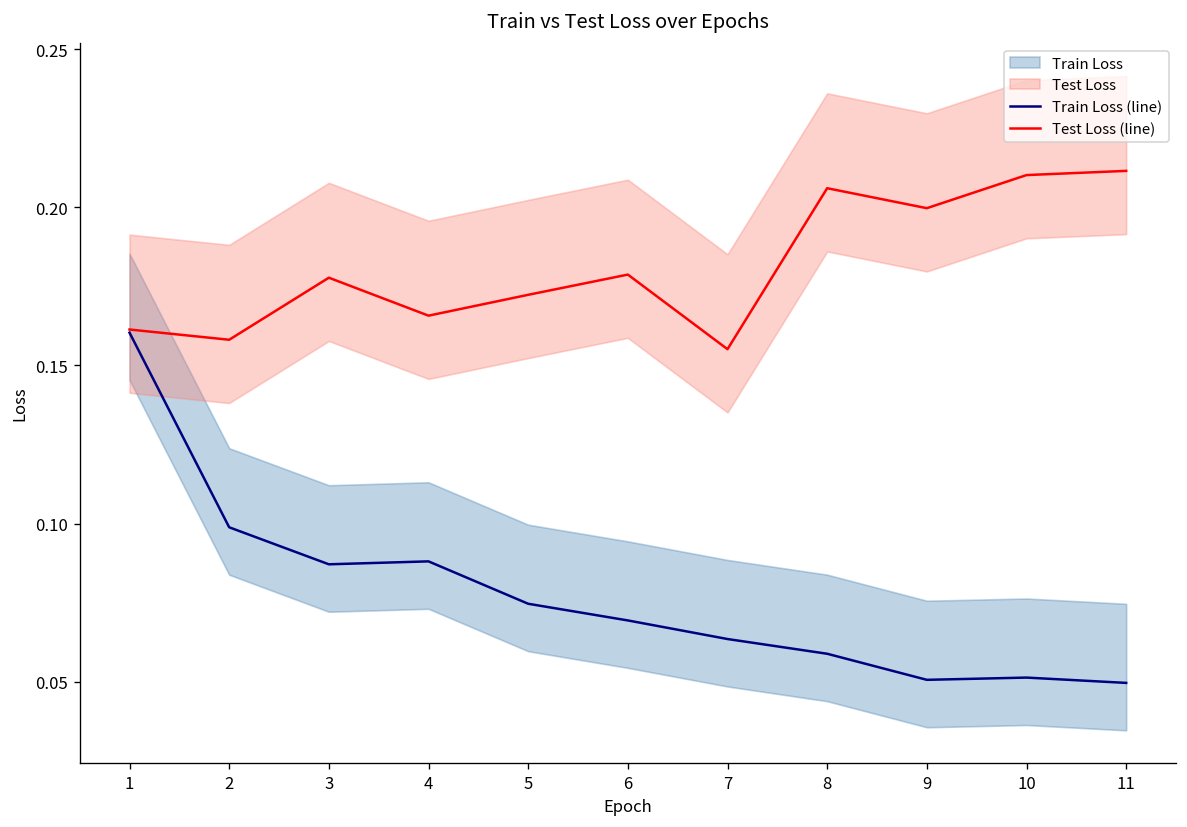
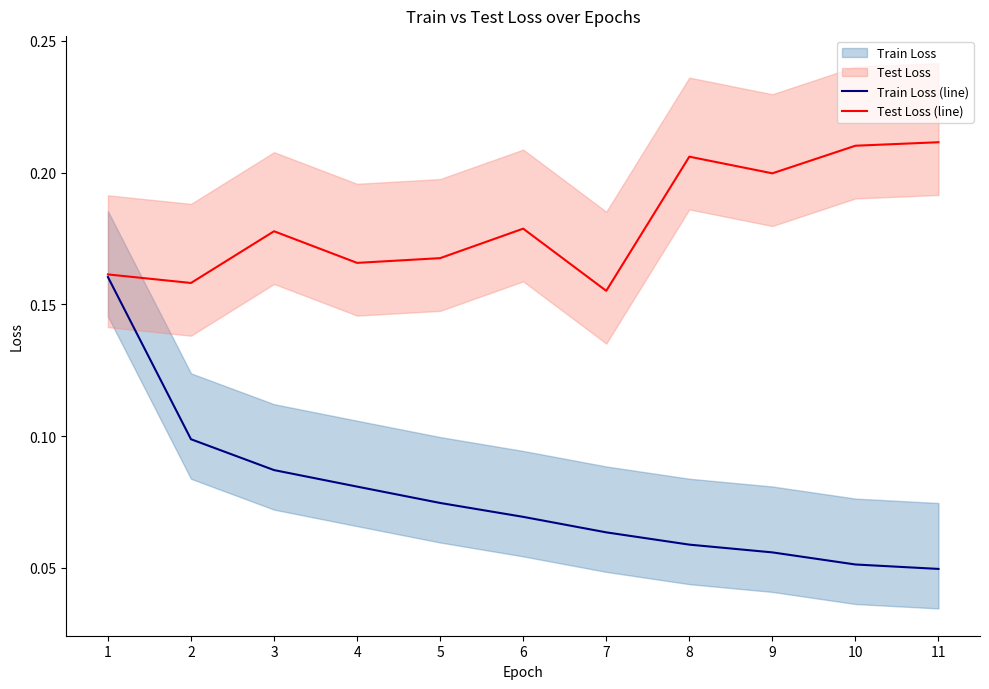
  {
    "Train Loss (line)": {
      "1": 0.160,
      "2": 0.099,
      "3": 0.087,
-     "4": 0.088,
+     "4": 0.081,
      "5": 0.075,
      "6": 0.069,
      "7": 0.063,
      "8": 0.059,
-     "9": 0.051,
+     "9": 0.056,
      "10": 0.051,
      "11": 0.050
    },
    "Test Loss (line)": {
      "1": 0.161,
      "2": 0.158,
      "3": 0.178,
      "4": 0.166,
-     "5": 0.172,
+     "5": 0.168,
      "6": 0.179,
      "7": 0.155,
      "8": 0.206,
      "9": 0.200,
      "10": 0.210,
      "11": 0.212
    }
  }
